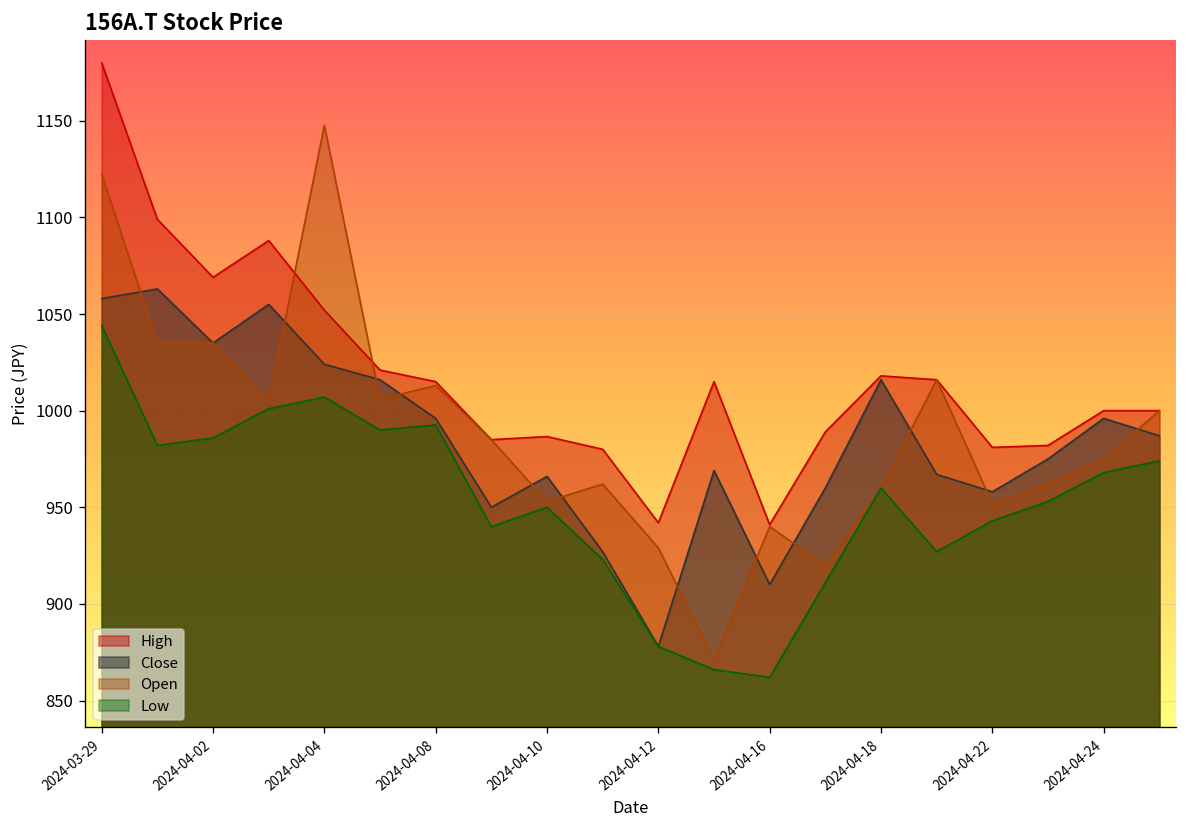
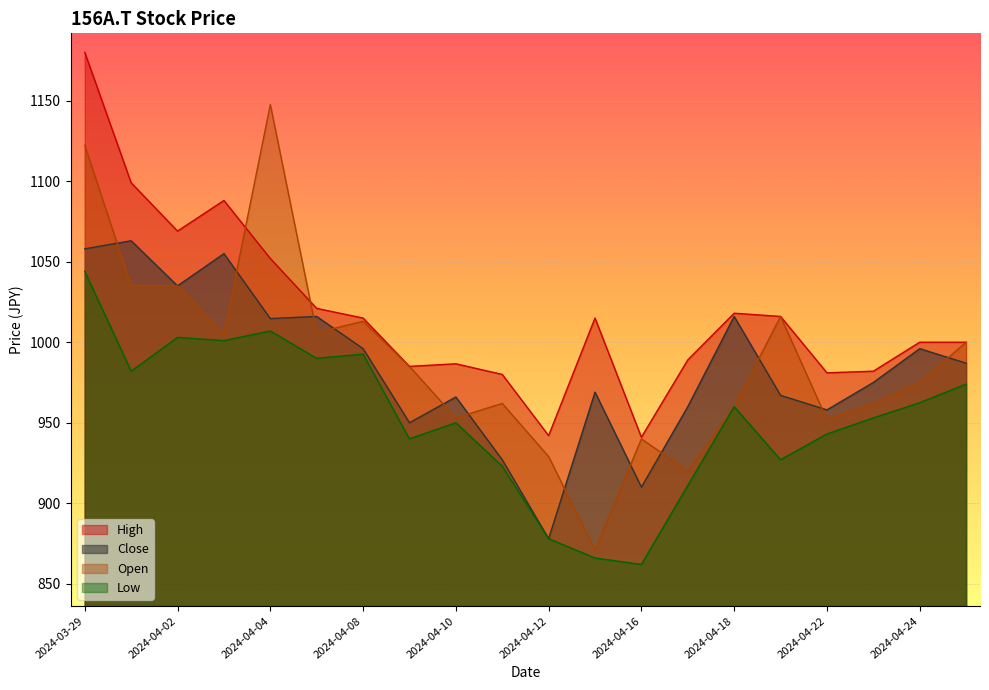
  {
    "High": {
      "2024-03-29": 1180,
      "2024-04-02": 1069,
      "2024-04-04": 1052,
      "2024-04-08": 1015,
      "2024-04-10": 987,
      "2024-04-12": 942,
      "2024-04-18": 1018,
      "2024-04-22": 981,
      "2024-04-24": 1000
    },
    "Close": {
      "2024-03-29": 1058,
-     "2024-04-04": 1024,
+     "2024-04-04": 1015,
      "2024-04-08": 996,
      "2024-04-10": 966,
      "2024-04-16": 910,
      "2024-04-18": 1016,
      "2024-04-22": 958,
      "2024-04-24": 996
    },
    "Open": {
      "2024-03-29": 1122,
      "2024-04-04": 1148,
      "2024-04-08": 1013,
      "2024-04-10": 953,
      "2024-04-12": 929,
      "2024-04-22": 952,
      "2024-04-24": 975
    },
    "Low": {
      "2024-03-29": 1044,
-     "2024-04-02": 986,
+     "2024-04-02": 1003,
      "2024-04-04": 1007,
      "2024-04-08": 993,
      "2024-04-10": 950,
      "2024-04-16": 862,
      "2024-04-22": 943,
-     "2024-04-24": 968
+     "2024-04-24": 962
    }
  }
